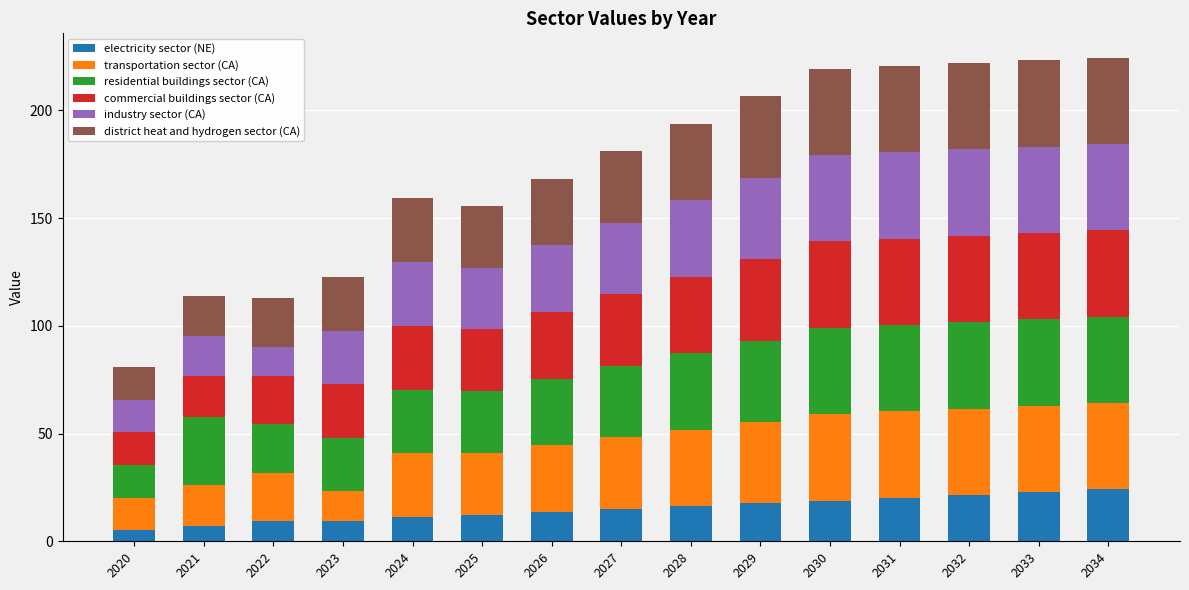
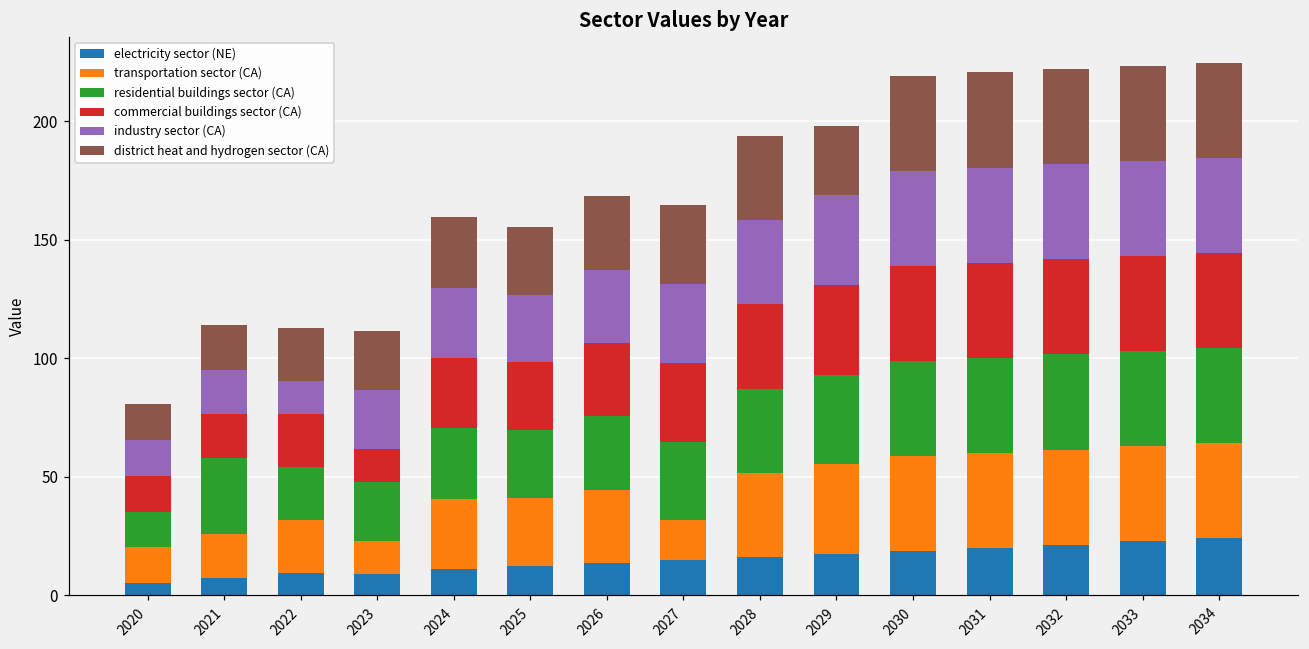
  {
    "electricity sector (NE)": {
      "2020": 5,
      "2021": 7,
      "2022": 10,
      "2023": 9,
      "2024": 11,
      "2025": 12,
      "2026": 14,
      "2027": 15,
      "2028": 16,
      "2029": 18,
      "2030": 19,
      "2031": 20,
      "2032": 21,
      "2033": 23,
      "2034": 24
    },
    "transportation sector (CA)": {
      "2020": 15,
      "2021": 19,
      "2022": 22,
      "2023": 14,
      "2024": 30,
      "2025": 29,
      "2026": 31,
-     "2027": 33,
+     "2027": 17,
      "2028": 36,
      "2029": 38,
      "2030": 40,
      "2031": 40,
      "2032": 40,
      "2033": 40,
      "2034": 40
    },
    "residential buildings sector (CA)": {
      "2020": 15,
      "2021": 32,
      "2022": 22,
      "2023": 25,
      "2024": 30,
      "2025": 29,
      "2026": 31,
      "2027": 33,
      "2028": 36,
      "2029": 38,
      "2030": 40,
      "2031": 40,
      "2032": 40,
      "2033": 40,
      "2034": 40
    },
    "commercial buildings sector (CA)": {
      "2020": 15,
      "2021": 19,
      "2022": 22,
-     "2023": 25,
+     "2023": 14,
      "2024": 30,
      "2025": 29,
      "2026": 31,
      "2027": 33,
      "2028": 36,
      "2029": 38,
      "2030": 40,
      "2031": 40,
      "2032": 40,
      "2033": 40,
      "2034": 40
    },
    "industry sector (CA)": {
      "2020": 15,
      "2021": 19,
      "2022": 14,
      "2023": 25,
      "2024": 30,
      "2025": 29,
      "2026": 31,
      "2027": 33,
      "2028": 36,
      "2029": 38,
      "2030": 40,
      "2031": 40,
      "2032": 40,
      "2033": 40,
      "2034": 40
    },
    "district heat and hydrogen sector (CA)": {
      "2020": 15,
      "2021": 19,
      "2022": 22,
      "2023": 25,
      "2024": 30,
      "2025": 29,
      "2026": 31,
      "2027": 33,
      "2028": 36,
-     "2029": 38,
+     "2029": 29,
      "2030": 40,
      "2031": 40,
      "2032": 40,
      "2033": 40,
      "2034": 40
    }
  }
